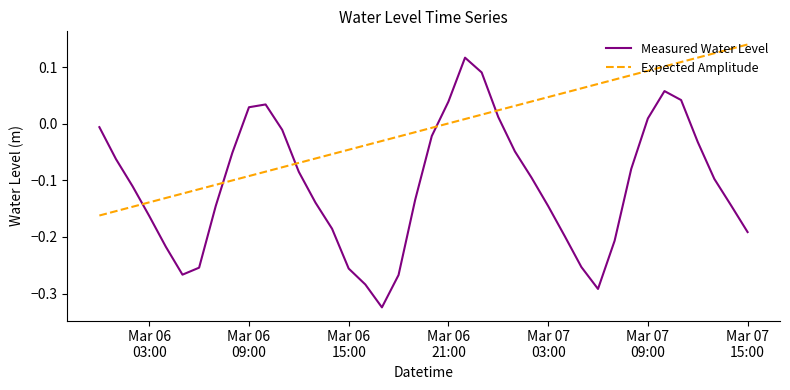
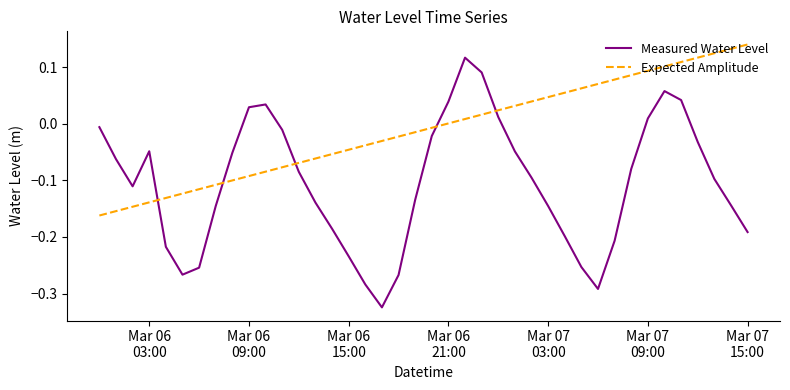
  {
    "Measured Water Level": {
-     "Mar 06 03:00": -0.16,
+     "Mar 06 03:00": -0.05,
      "Mar 06 09:00": 0.03,
-     "Mar 06 15:00": -0.26,
+     "Mar 06 15:00": -0.23,
      "Mar 06 21:00": 0.04,
      "Mar 07 03:00": -0.15,
      "Mar 07 09:00": 0.01,
      "Mar 07 15:00": -0.19
    },
    "Expected Amplitude": {
      "Mar 06 03:00": -0.14,
      "Mar 06 09:00": -0.09,
      "Mar 06 15:00": -0.05,
      "Mar 06 21:00": 0.00,
      "Mar 07 03:00": 0.05,
      "Mar 07 09:00": 0.09,
      "Mar 07 15:00": 0.14
    }
  }
